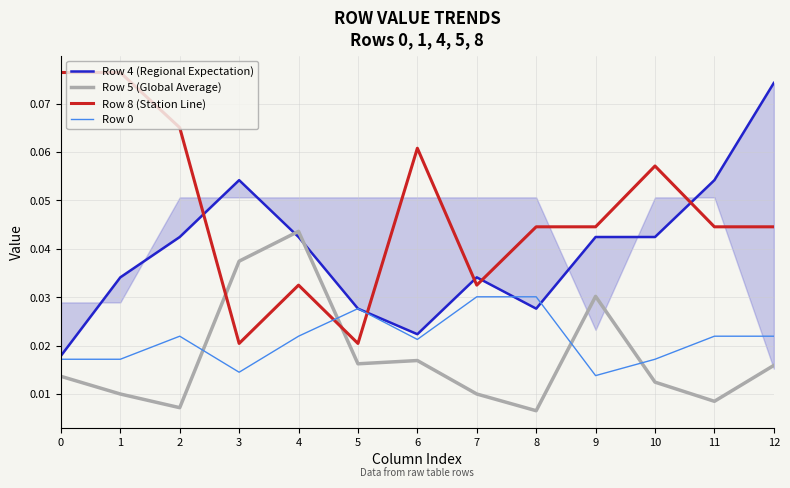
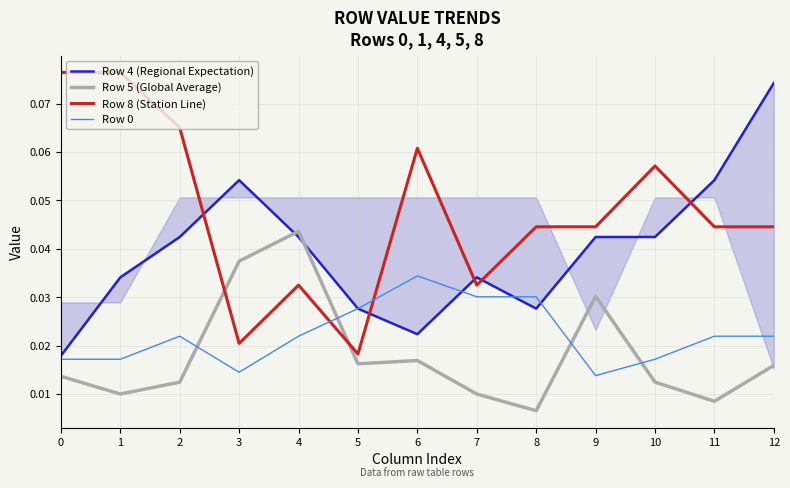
  {
    "Row 5 (Global Average)": {
      "0": 0.014,
      "1": 0.010,
-     "2": 0.007,
+     "2": 0.012,
      "3": 0.037,
      "4": 0.044,
      "5": 0.016,
      "6": 0.017,
      "7": 0.010,
      "8": 0.007,
      "9": 0.030,
      "10": 0.012,
      "11": 0.009,
      "12": 0.016
    },
    "Row 8 (Station Line)": {
      "0": 0.076,
      "3": 0.020,
      "4": 0.033,
-     "5": 0.020,
+     "5": 0.018,
      "6": 0.061,
      "7": 0.033,
      "8": 0.045,
      "9": 0.045,
      "10": 0.057,
      "11": 0.045,
      "12": 0.045
    },
    "Row 0": {
      "0": 0.017,
      "1": 0.017,
      "2": 0.022,
      "3": 0.015,
      "4": 0.022,
-     "6": 0.021,
+     "6": 0.034,
      "7": 0.030,
      "8": 0.030,
      "9": 0.014,
      "10": 0.017,
      "11": 0.022,
      "12": 0.022
    }
  }
